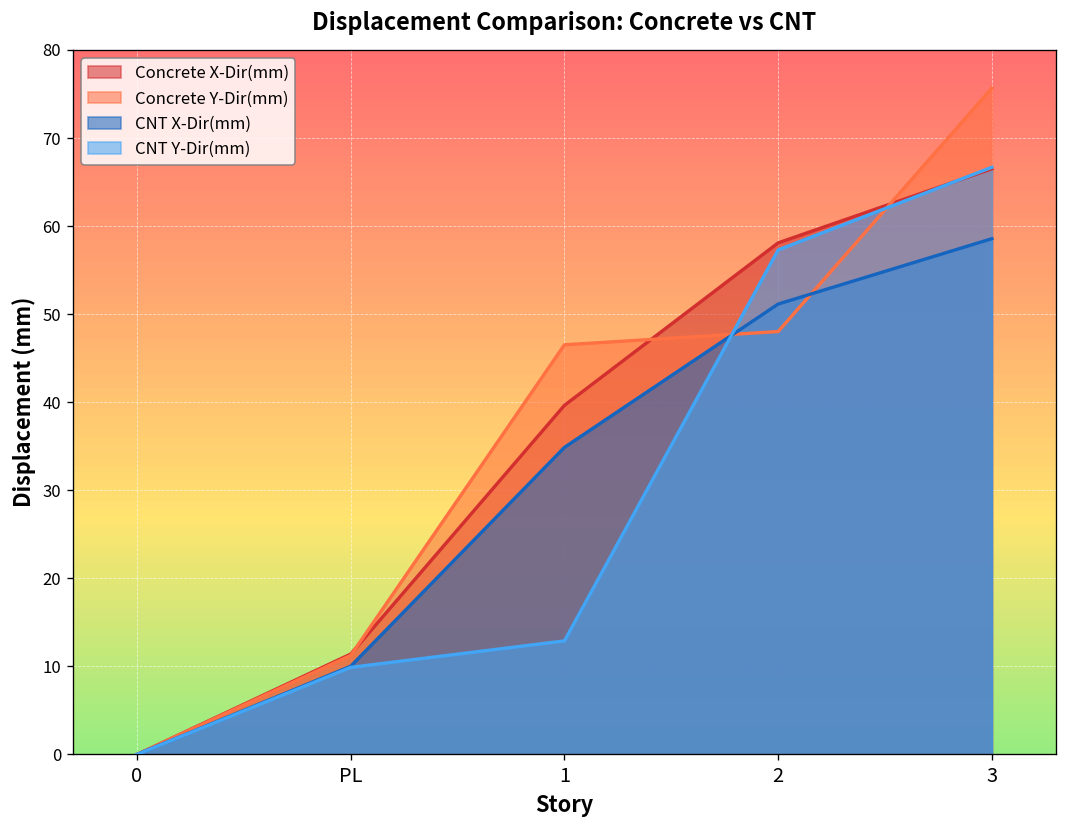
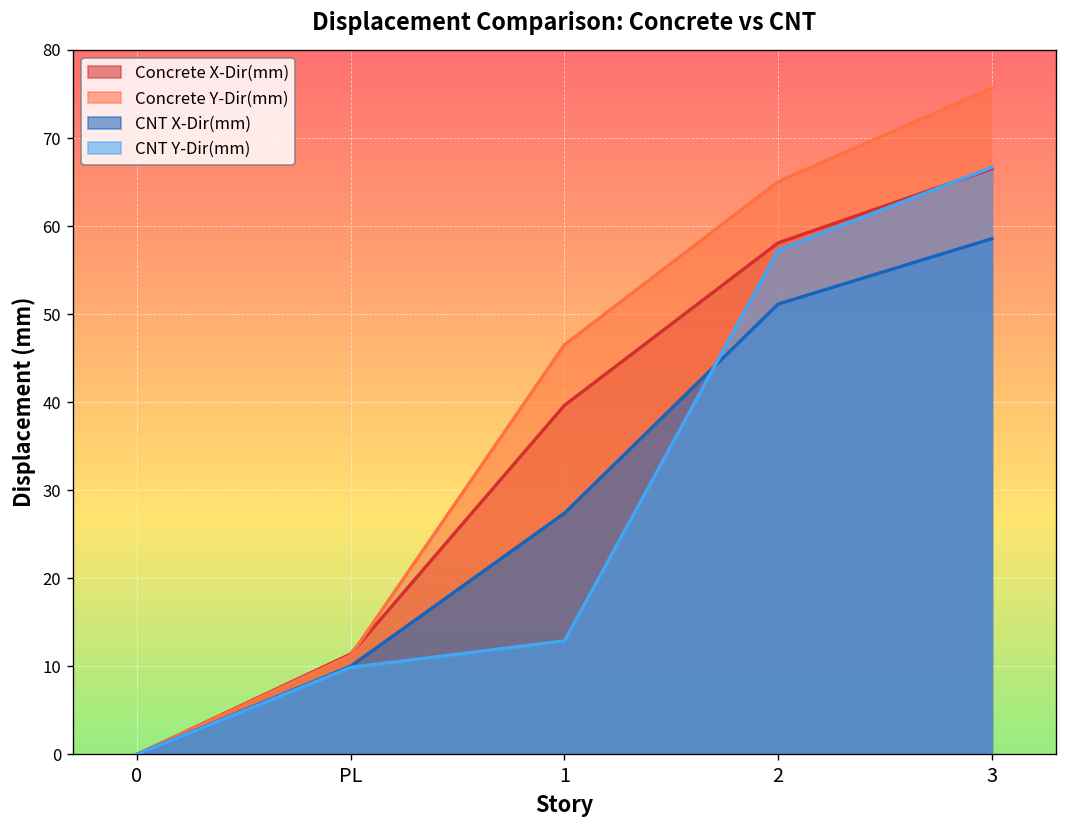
  {
    "Concrete X-Dir(mm)": {
      "1": 40,
      "2": 58
    },
    "Concrete Y-Dir(mm)": {
      "1": 47,
-     "2": 48,
+     "2": 65,
      "3": 76
    },
    "CNT X-Dir(mm)": {
-     "1": 35,
+     "1": 27,
      "2": 51,
      "3": 59
    },
    "CNT Y-Dir(mm)": {
      "1": 13,
      "2": 57
    }
  }
